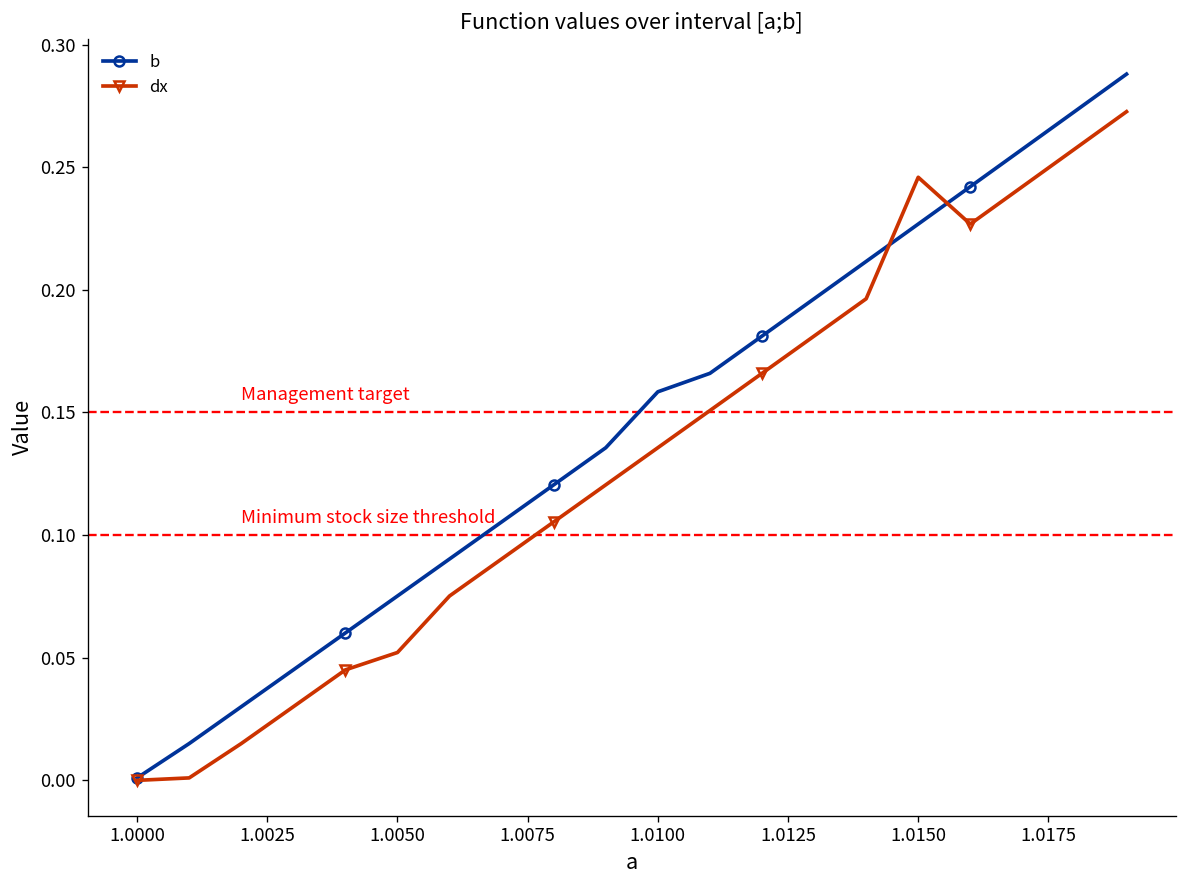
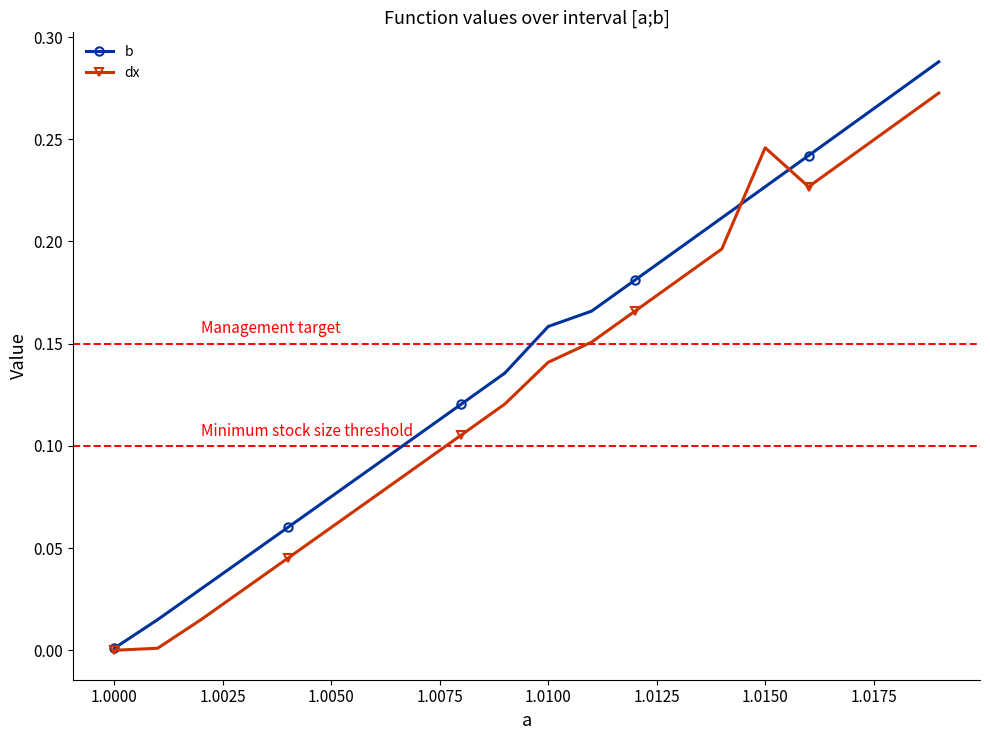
  {
    "b": {
      "1.0050": 0.075,
      "1.0100": 0.158,
      "1.0150": 0.227
    },
    "dx": {
-     "1.0050": 0.052,
-     "1.0100": 0.136,
+     "1.0050": 0.060,
+     "1.0100": 0.141,
      "1.0150": 0.246
    }
  }
